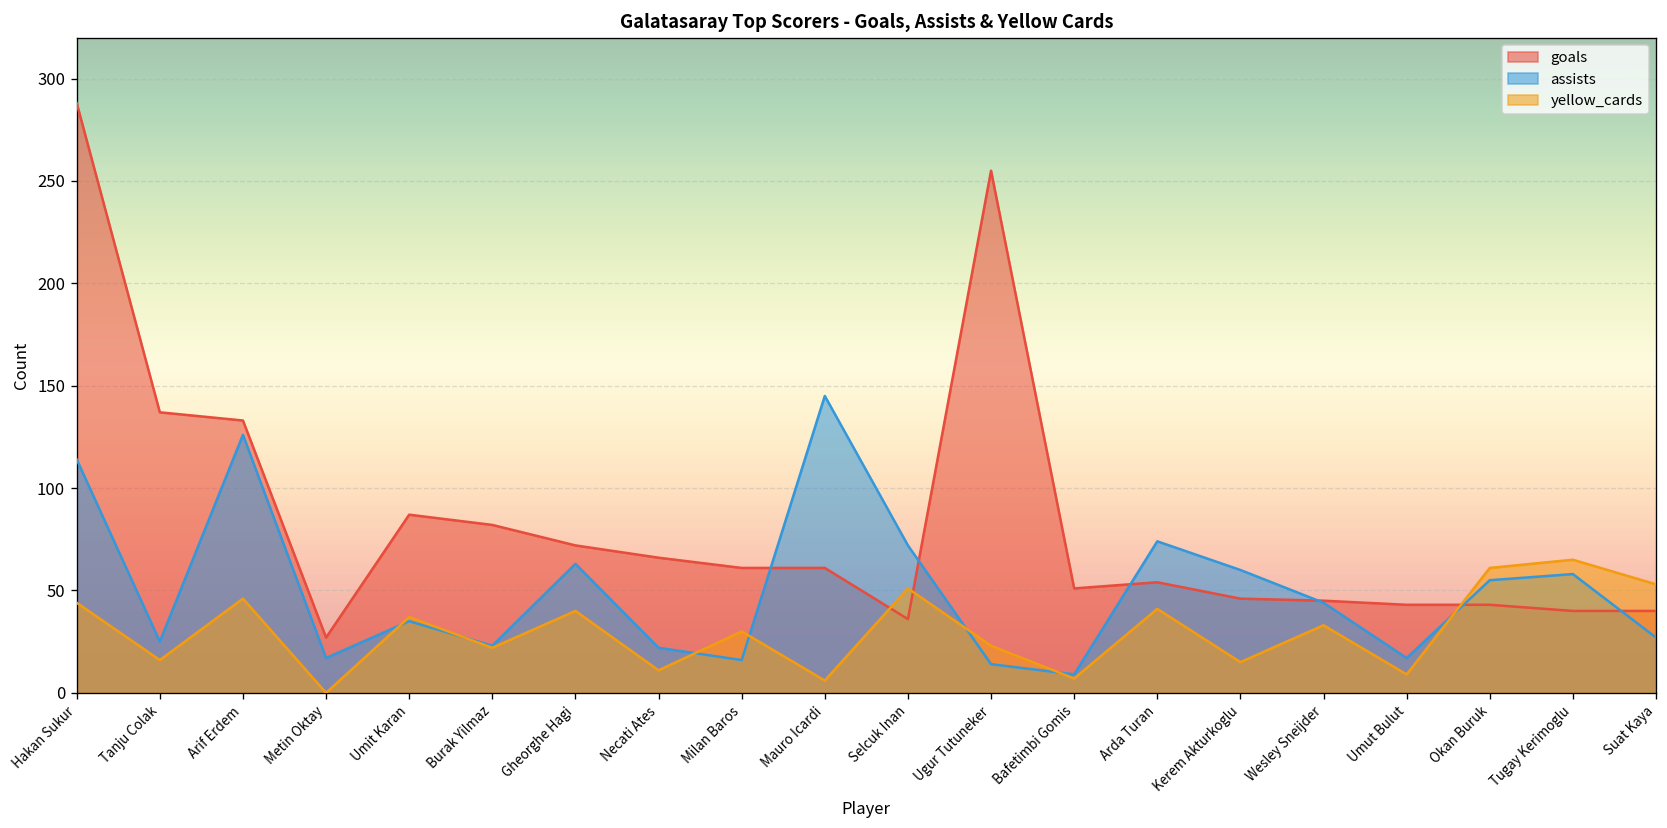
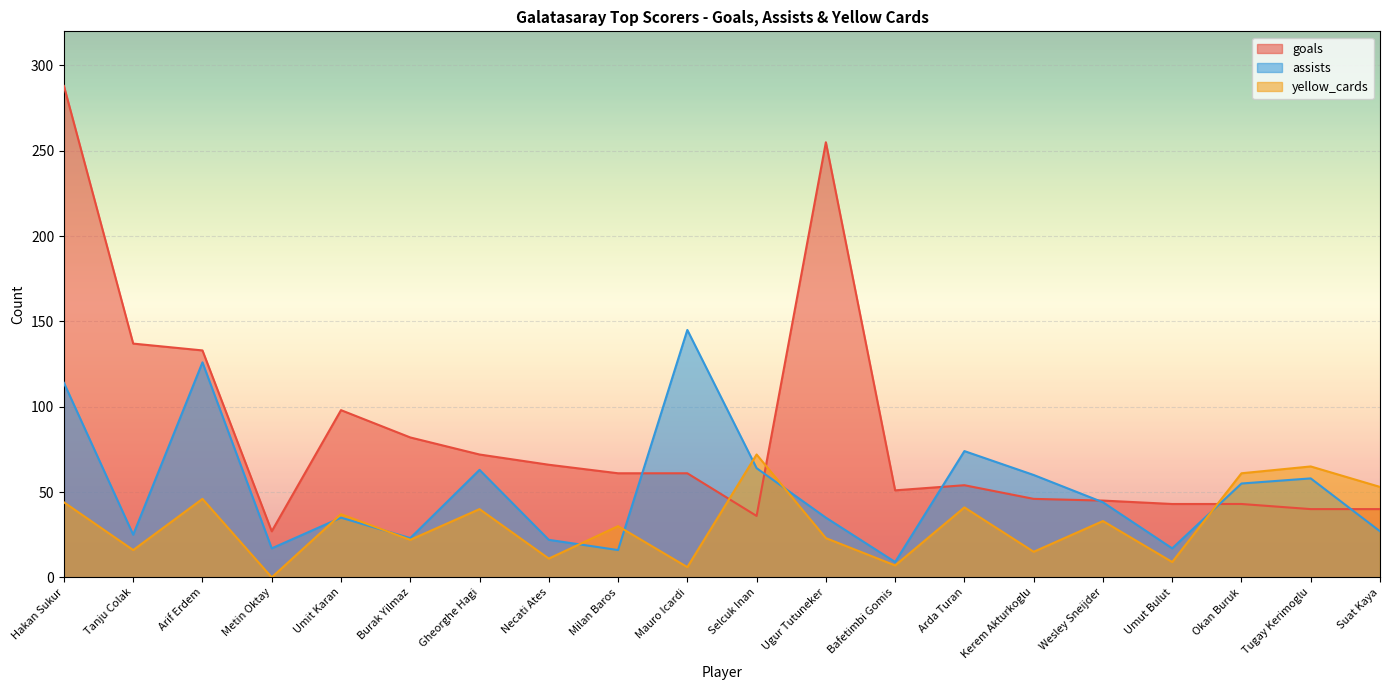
  {
    "goals": {
      "Hakan Sukur": 288,
      "Tanju Colak": 137,
      "Arif Erdem": 133,
      "Metin Oktay": 27,
-     "Umit Karan": 87,
+     "Umit Karan": 98,
      "Burak Yilmaz": 82,
      "Gheorghe Hagi": 72,
      "Necati Ates": 66,
      "Milan Baros": 61,
      "Mauro Icardi": 61,
      "Selcuk Inan": 36,
      "Ugur Tutuneker": 255,
      "Bafetimbi Gomis": 51,
      "Arda Turan": 54,
      "Kerem Akturkoglu": 46,
      "Umut Bulut": 43,
      "Okan Buruk": 43,
      "Tugay Kerimoglu": 40,
      "Suat Kaya": 40
    },
    "assists": {
      "Hakan Sukur": 114,
      "Tanju Colak": 25,
      "Arif Erdem": 126,
      "Metin Oktay": 17,
      "Umit Karan": 35,
      "Gheorghe Hagi": 63,
      "Necati Ates": 22,
      "Milan Baros": 16,
      "Mauro Icardi": 145,
-     "Selcuk Inan": 72,
-     "Ugur Tutuneker": 14,
+     "Selcuk Inan": 64,
+     "Ugur Tutuneker": 35,
      "Bafetimbi Gomis": 9,
      "Arda Turan": 74,
      "Kerem Akturkoglu": 60,
      "Umut Bulut": 17,
      "Okan Buruk": 55,
      "Tugay Kerimoglu": 58,
      "Suat Kaya": 27
    },
    "yellow_cards": {
      "Hakan Sukur": 44,
      "Tanju Colak": 16,
      "Arif Erdem": 46,
      "Metin Oktay": 0,
      "Umit Karan": 37,
      "Gheorghe Hagi": 40,
      "Necati Ates": 11,
      "Milan Baros": 30,
      "Mauro Icardi": 6,
-     "Selcuk Inan": 51,
+     "Selcuk Inan": 72,
      "Ugur Tutuneker": 23,
      "Bafetimbi Gomis": 7,
      "Arda Turan": 41,
      "Kerem Akturkoglu": 15,
      "Wesley Sneijder": 33,
      "Umut Bulut": 9,
      "Okan Buruk": 61,
      "Tugay Kerimoglu": 65,
      "Suat Kaya": 53
    }
  }
